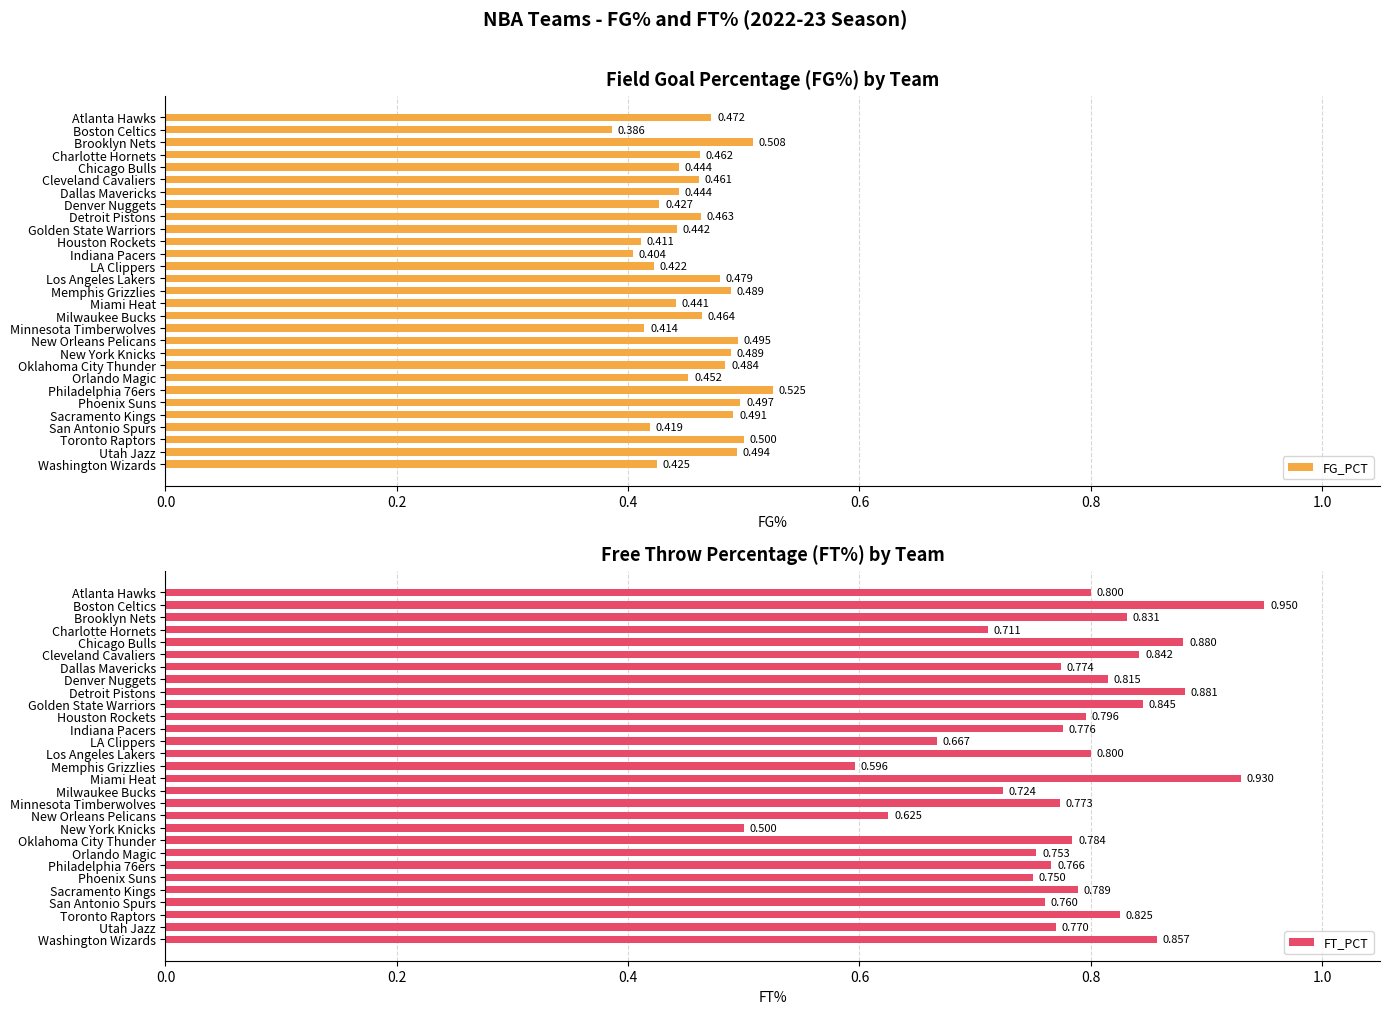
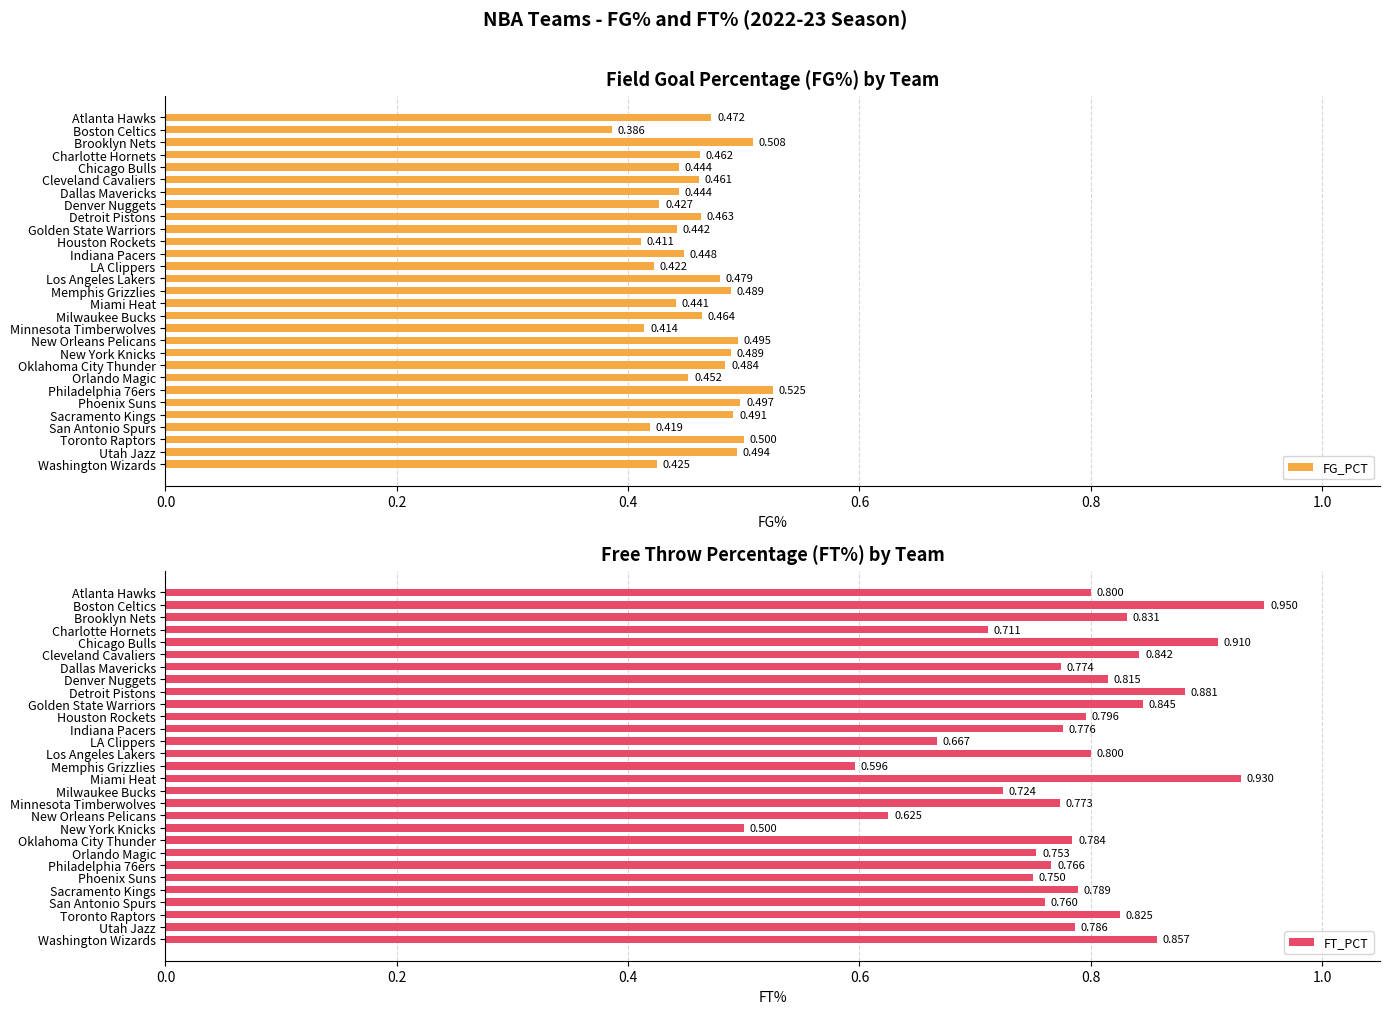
  {
    "Field Goal Percentage (FG%) by Team": {
      "Atlanta Hawks": 0.472,
      "Boston Celtics": 0.386,
      "Brooklyn Nets": 0.508,
      "Charlotte Hornets": 0.462,
      "Chicago Bulls": 0.444,
      "Cleveland Cavaliers": 0.461,
      "Dallas Mavericks": 0.444,
      "Denver Nuggets": 0.427,
      "Detroit Pistons": 0.463,
      "Golden State Warriors": 0.442,
      "Houston Rockets": 0.411,
-     "Indiana Pacers": 0.404,
+     "Indiana Pacers": 0.448,
      "LA Clippers": 0.422,
      "Los Angeles Lakers": 0.479,
      "Memphis Grizzlies": 0.489,
      "Miami Heat": 0.441,
      "Milwaukee Bucks": 0.464,
      "Minnesota Timberwolves": 0.414,
      "New Orleans Pelicans": 0.495,
      "New York Knicks": 0.489,
      "Oklahoma City Thunder": 0.484,
      "Orlando Magic": 0.452,
      "Philadelphia 76ers": 0.525,
      "Phoenix Suns": 0.497,
      "Sacramento Kings": 0.491,
      "San Antonio Spurs": 0.419,
      "Toronto Raptors": 0.500,
      "Utah Jazz": 0.494,
      "Washington Wizards": 0.425
    },
    "Free Throw Percentage (FT%) by Team": {
      "Atlanta Hawks": 0.800,
      "Boston Celtics": 0.950,
      "Brooklyn Nets": 0.831,
      "Charlotte Hornets": 0.711,
-     "Chicago Bulls": 0.880,
+     "Chicago Bulls": 0.910,
      "Cleveland Cavaliers": 0.842,
      "Dallas Mavericks": 0.774,
      "Denver Nuggets": 0.815,
      "Detroit Pistons": 0.881,
      "Golden State Warriors": 0.845,
      "Houston Rockets": 0.796,
      "Indiana Pacers": 0.776,
      "LA Clippers": 0.667,
      "Los Angeles Lakers": 0.800,
      "Memphis Grizzlies": 0.596,
      "Miami Heat": 0.930,
      "Milwaukee Bucks": 0.724,
      "Minnesota Timberwolves": 0.773,
      "New Orleans Pelicans": 0.625,
      "New York Knicks": 0.500,
      "Oklahoma City Thunder": 0.784,
      "Orlando Magic": 0.753,
      "Philadelphia 76ers": 0.766,
      "Phoenix Suns": 0.750,
      "Sacramento Kings": 0.789,
      "San Antonio Spurs": 0.760,
      "Toronto Raptors": 0.825,
-     "Utah Jazz": 0.770,
+     "Utah Jazz": 0.786,
      "Washington Wizards": 0.857
    }
  }
